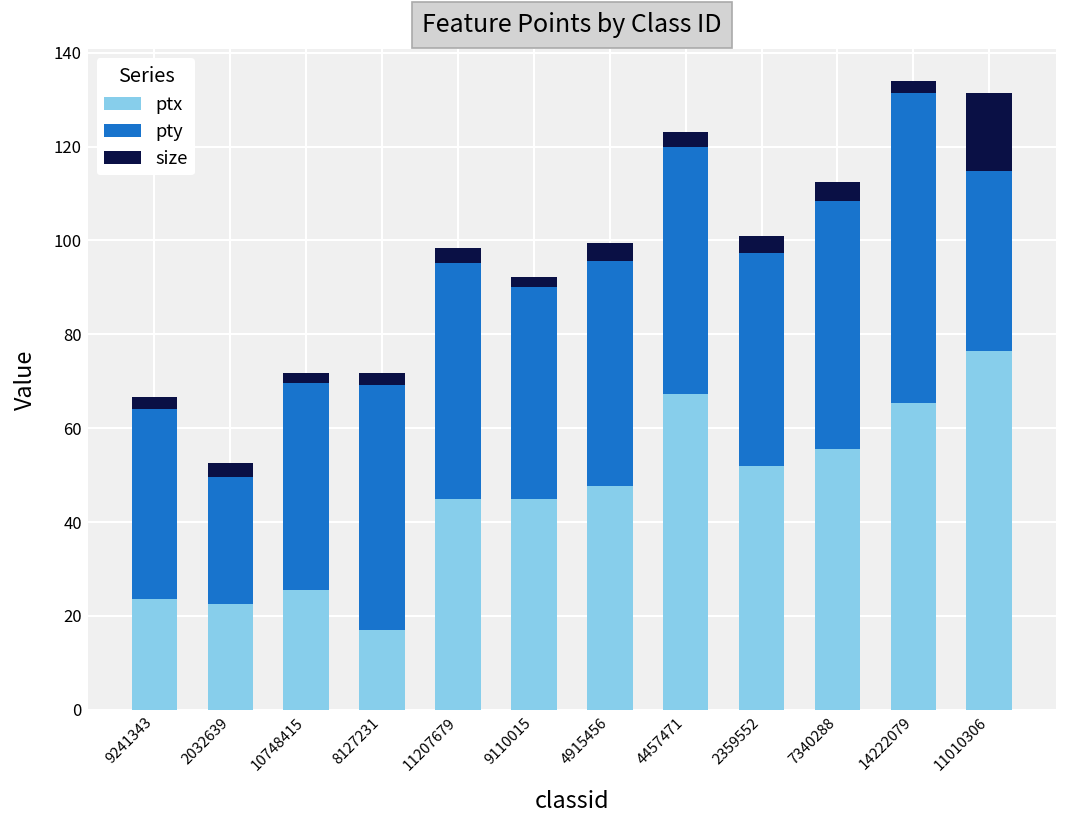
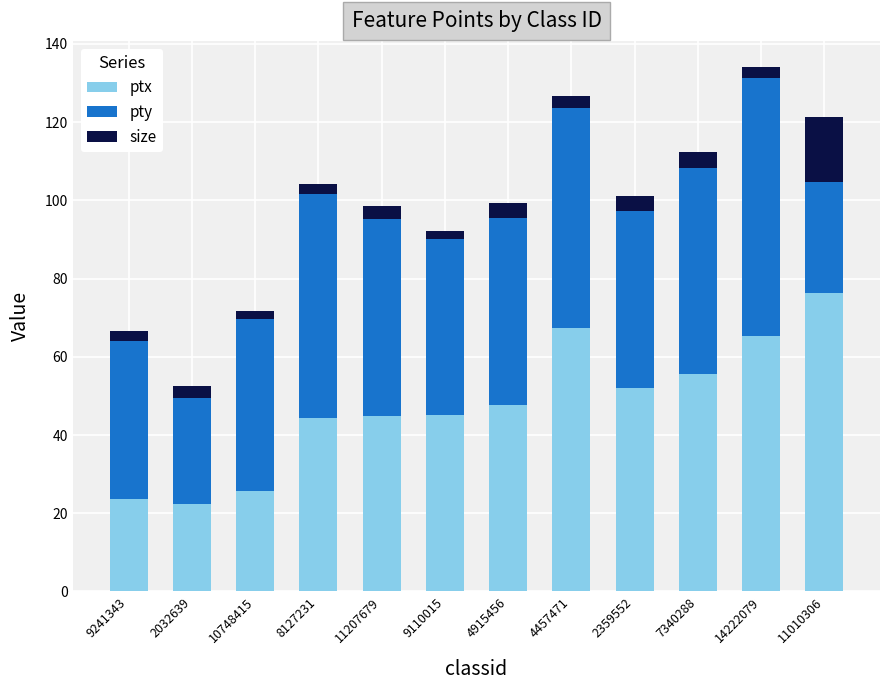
  {
    "ptx": {
      "9241343": 24,
      "2032639": 22,
      "10748415": 26,
-     "8127231": 17,
+     "8127231": 44,
      "11207679": 45,
      "9110015": 45,
      "4915456": 48,
      "4457471": 67,
      "2359552": 52,
      "7340288": 56,
      "14222079": 65,
      "11010306": 76
    },
    "pty": {
      "9241343": 40,
      "2032639": 27,
      "10748415": 44,
-     "8127231": 52,
+     "8127231": 57,
      "11207679": 50,
      "9110015": 45,
      "4915456": 48,
-     "4457471": 53,
+     "4457471": 56,
      "2359552": 45,
      "7340288": 53,
      "14222079": 66,
-     "11010306": 38
+     "11010306": 28
    },
    "size": {
      "9241343": 3,
      "2032639": 3,
      "10748415": 2,
      "8127231": 3,
      "11207679": 3,
      "9110015": 2,
      "4915456": 4,
      "4457471": 3,
      "2359552": 4,
      "7340288": 4,
      "14222079": 3,
      "11010306": 17
    }
  }
